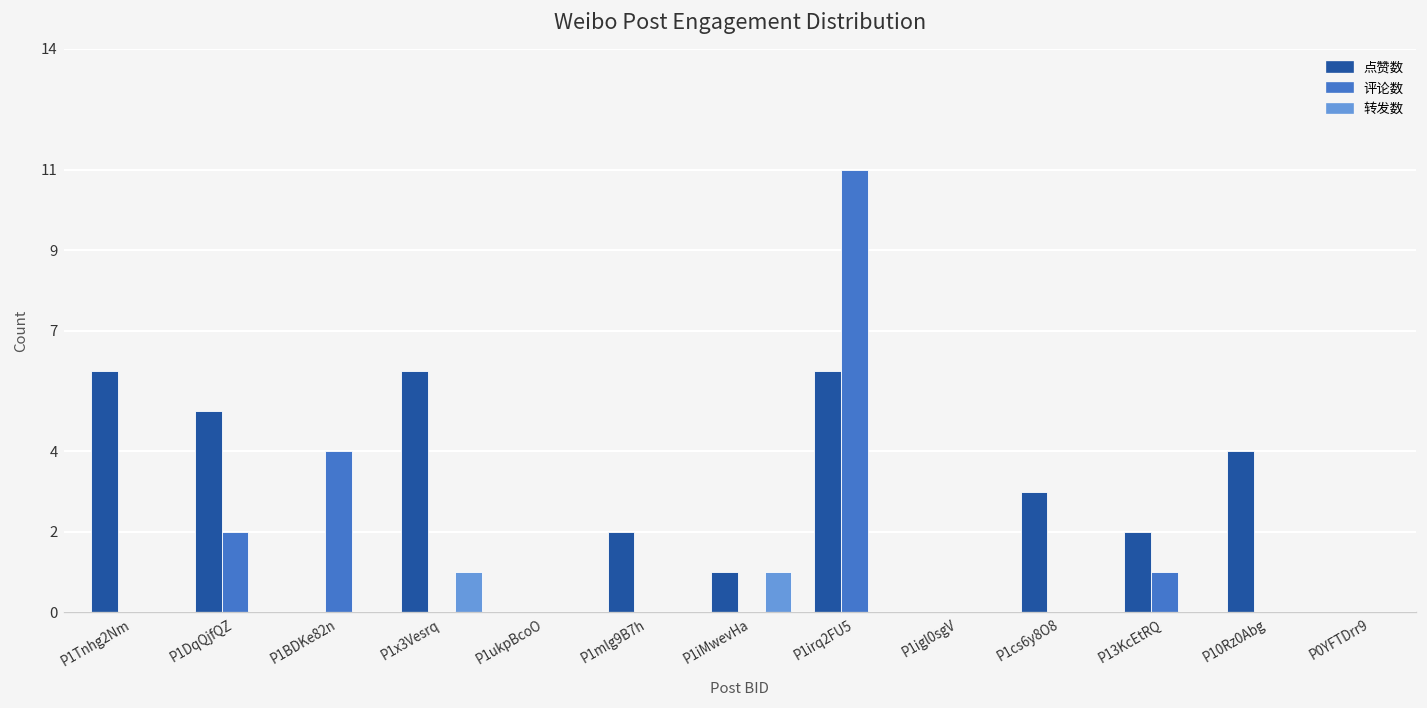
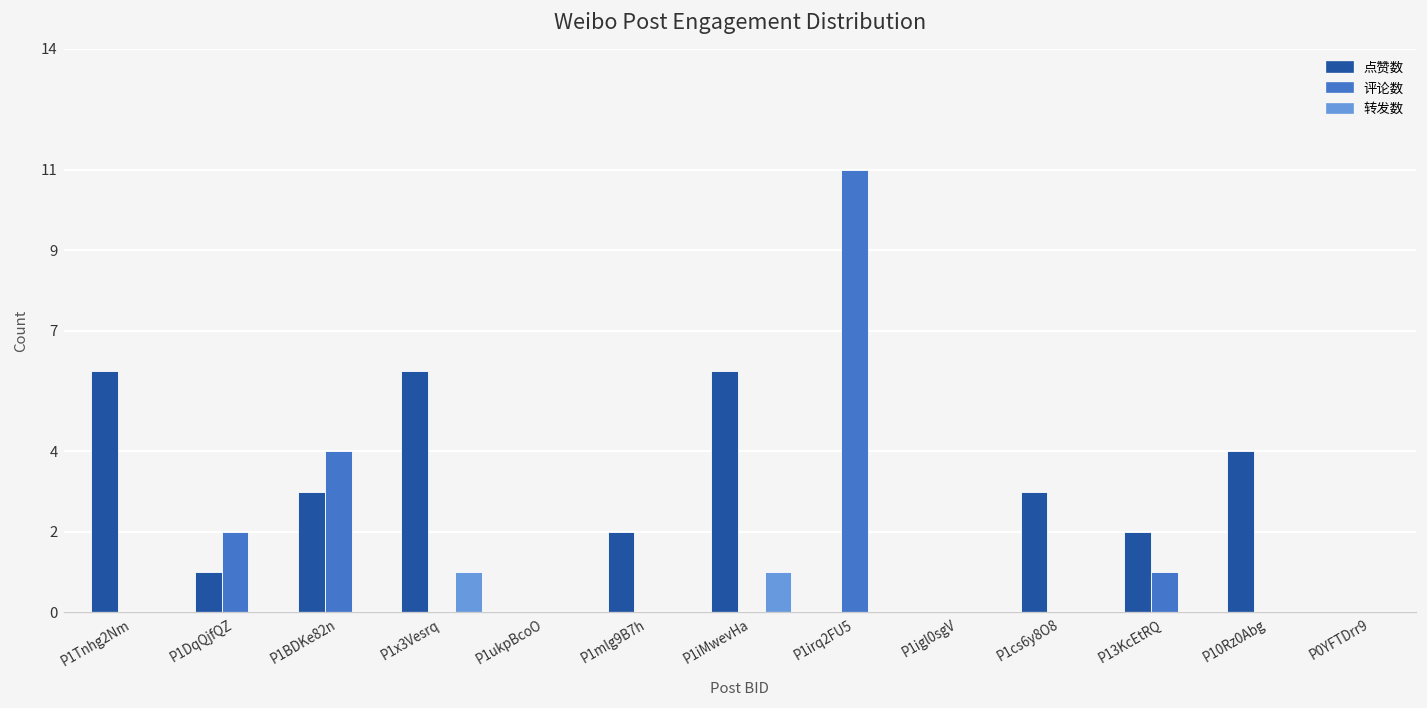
  {
    "点赞数": {
      "P1Tnhg2Nm": 6,
-     "P1DqQjfQZ": 5,
-     "P1BDKe82n": 0,
+     "P1DqQjfQZ": 1,
+     "P1BDKe82n": 3,
      "P1x3Vesrq": 6,
      "P1ukpBcoO": 0,
      "P1mlg9B7h": 2,
-     "P1iMwevHa": 1,
-     "P1irq2FU5": 6,
+     "P1iMwevHa": 6,
+     "P1irq2FU5": 0,
      "P1igl0sgV": 0,
      "P1cs6y8O8": 3,
      "P13KcEtRQ": 2,
      "P10Rz0Abg": 4,
      "P0YFTDrr9": 0
    }
  }
